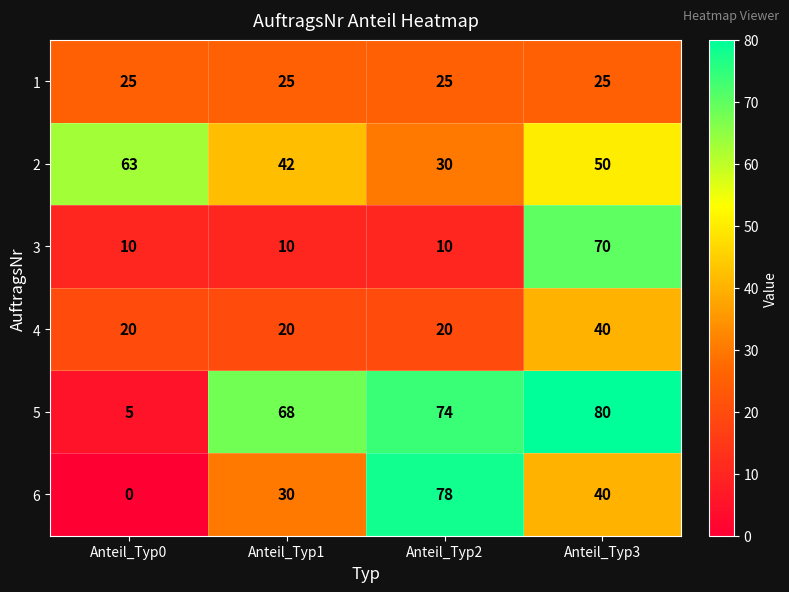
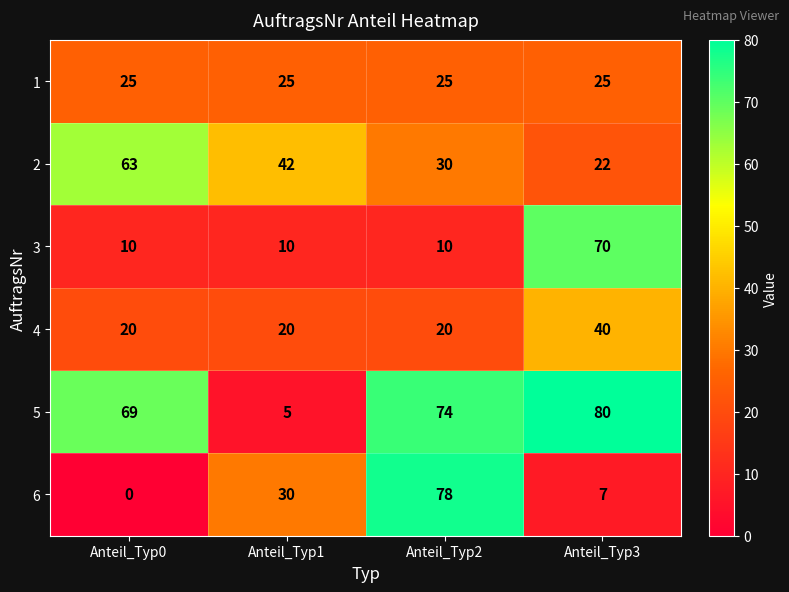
  {
    "1": {
      "Anteil_Typ0": 25,
      "Anteil_Typ1": 25,
      "Anteil_Typ2": 25,
      "Anteil_Typ3": 25
    },
    "2": {
      "Anteil_Typ0": 63,
      "Anteil_Typ1": 42,
      "Anteil_Typ2": 30,
-     "Anteil_Typ3": 50
+     "Anteil_Typ3": 22
    },
    "3": {
      "Anteil_Typ0": 10,
      "Anteil_Typ1": 10,
      "Anteil_Typ2": 10,
      "Anteil_Typ3": 70
    },
    "4": {
      "Anteil_Typ0": 20,
      "Anteil_Typ1": 20,
      "Anteil_Typ2": 20,
      "Anteil_Typ3": 40
    },
    "5": {
-     "Anteil_Typ0": 5,
-     "Anteil_Typ1": 68,
+     "Anteil_Typ0": 69,
+     "Anteil_Typ1": 5,
      "Anteil_Typ2": 74,
      "Anteil_Typ3": 80
    },
    "6": {
      "Anteil_Typ0": 0,
      "Anteil_Typ1": 30,
      "Anteil_Typ2": 78,
-     "Anteil_Typ3": 40
+     "Anteil_Typ3": 7
    }
  }
